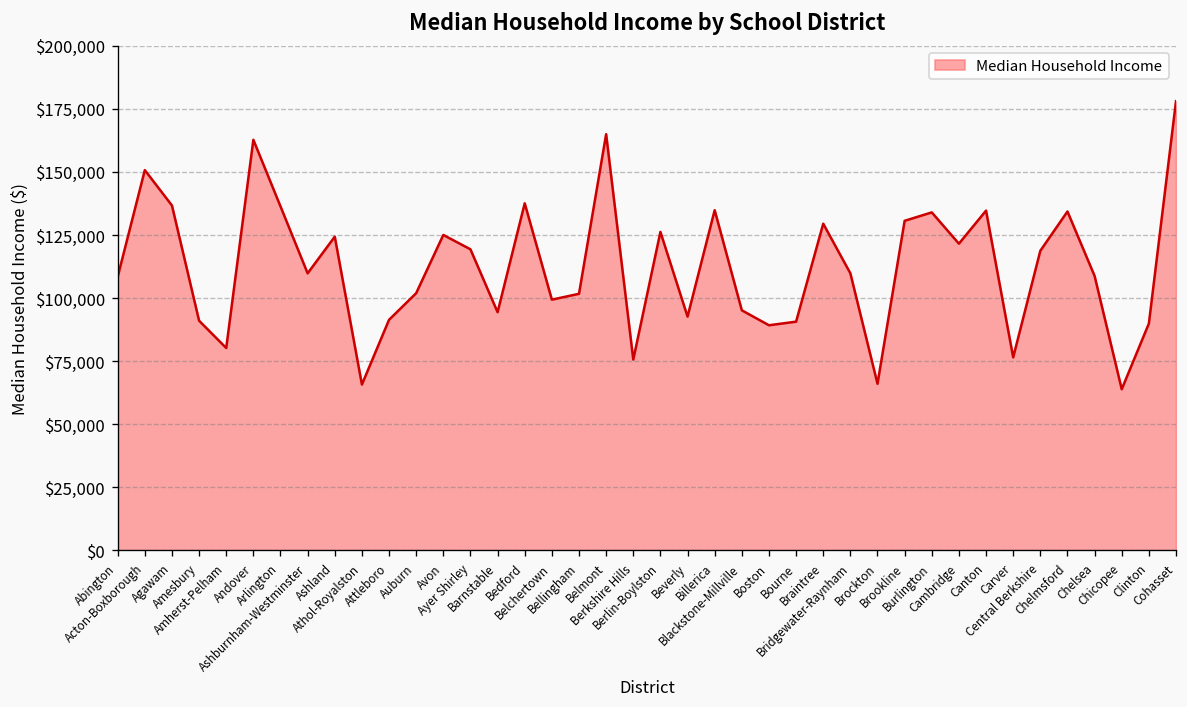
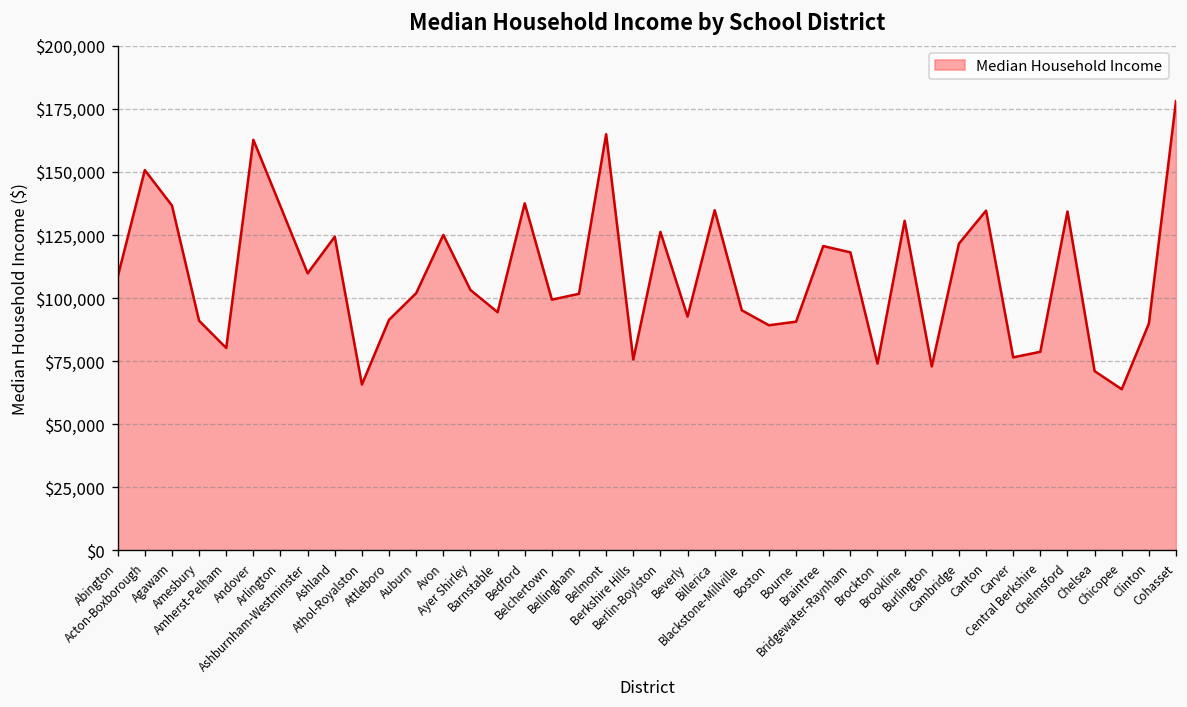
  {
    "Abington": "$108,000",
    "Acton-Boxborough": "$151,000",
    "Agawam": "$137,000",
    "Amesbury": "$91,000",
    "Amherst-Pelham": "$80,000",
    "Andover": "$163,000",
    "Arlington": "$136,000",
    "Ashburnham-Westminster": "$110,000",
    "Ashland": "$124,000",
    "Athol-Royalston": "$66,000",
    "Attleboro": "$91,000",
    "Auburn": "$102,000",
    "Avon": "$125,000",
-   "Ayer Shirley": "$119,000",
+   "Ayer Shirley": "$103,000",
    "Barnstable": "$94,000",
    "Bedford": "$138,000",
    "Belchertown": "$99,000",
    "Bellingham": "$102,000",
    "Belmont": "$165,000",
    "Berkshire Hills": "$76,000",
    "Berlin-Boylston": "$126,000",
    "Beverly": "$93,000",
    "Billerica": "$135,000",
    "Blackstone-Millville": "$95,000",
    "Boston": "$89,000",
    "Bourne": "$91,000",
-   "Braintree": "$129,000",
-   "Bridgewater-Raynham": "$110,000",
-   "Brockton": "$66,000",
+   "Braintree": "$121,000",
+   "Bridgewater-Raynham": "$118,000",
+   "Brockton": "$74,000",
    "Brookline": "$131,000",
-   "Burlington": "$134,000",
+   "Burlington": "$73,000",
    "Cambridge": "$122,000",
    "Canton": "$135,000",
    "Carver": "$76,000",
-   "Central Berkshire": "$119,000",
+   "Central Berkshire": "$79,000",
    "Chelmsford": "$134,000",
-   "Chelsea": "$109,000",
+   "Chelsea": "$71,000",
    "Chicopee": "$64,000",
    "Clinton": "$90,000",
    "Cohasset": "$178,000"
  }
